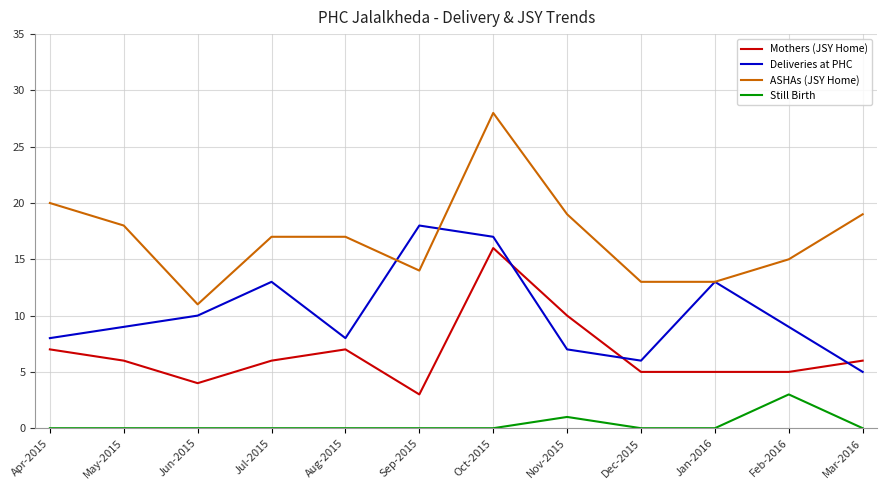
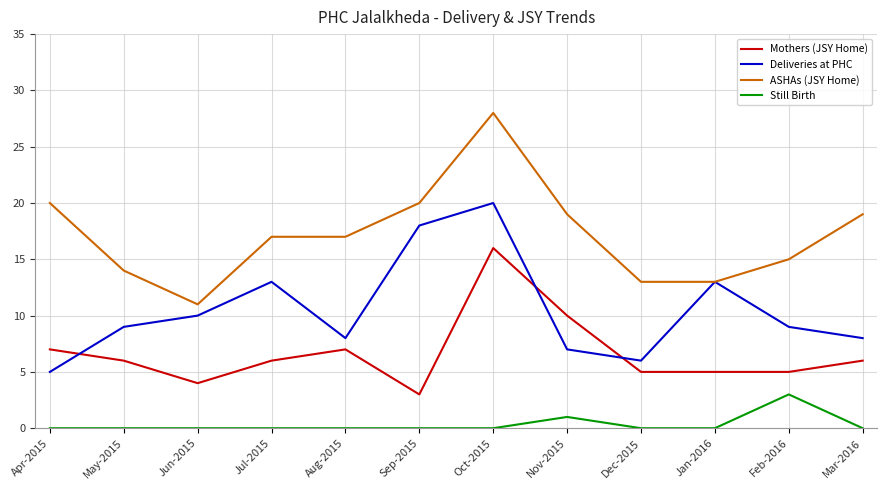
  {
    "Mothers (JSY Home)": {
      "Apr-2015": 7,
      "May-2015": 6,
      "Jun-2015": 4,
      "Jul-2015": 6,
      "Aug-2015": 7,
      "Sep-2015": 3,
      "Oct-2015": 16,
      "Nov-2015": 10,
      "Dec-2015": 5,
      "Jan-2016": 5,
      "Feb-2016": 5,
      "Mar-2016": 6
    },
    "Deliveries at PHC": {
-     "Apr-2015": 8,
+     "Apr-2015": 5,
      "May-2015": 9,
      "Jun-2015": 10,
      "Jul-2015": 13,
      "Aug-2015": 8,
      "Sep-2015": 18,
-     "Oct-2015": 17,
+     "Oct-2015": 20,
      "Nov-2015": 7,
      "Dec-2015": 6,
      "Feb-2016": 9,
-     "Mar-2016": 5
+     "Mar-2016": 8
    },
    "ASHAs (JSY Home)": {
      "Apr-2015": 20,
-     "May-2015": 18,
+     "May-2015": 14,
      "Jun-2015": 11,
      "Jul-2015": 17,
      "Aug-2015": 17,
-     "Sep-2015": 14,
+     "Sep-2015": 20,
      "Oct-2015": 28,
      "Nov-2015": 19,
      "Dec-2015": 13,
      "Feb-2016": 15,
      "Mar-2016": 19
    },
    "Still Birth": {
      "Apr-2015": 0,
      "May-2015": 0,
      "Jun-2015": 0,
      "Jul-2015": 0,
      "Aug-2015": 0,
      "Sep-2015": 0,
      "Oct-2015": 0,
      "Nov-2015": 1,
      "Dec-2015": 0,
      "Jan-2016": 0,
      "Feb-2016": 3,
      "Mar-2016": 0
    }
  }
